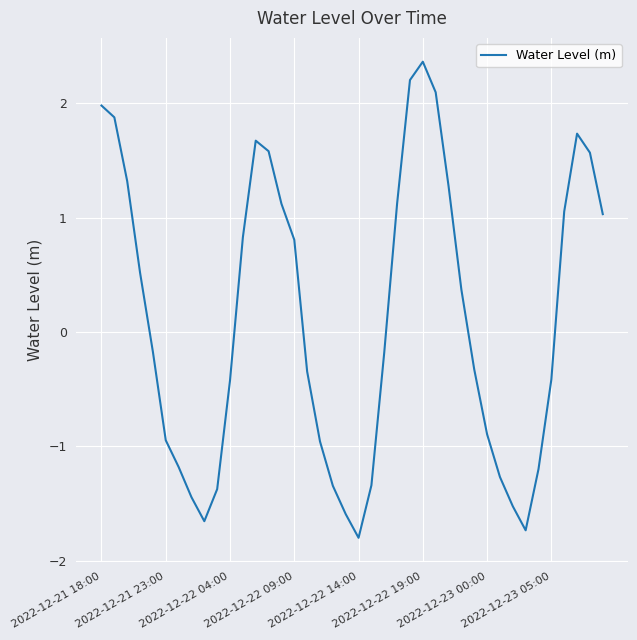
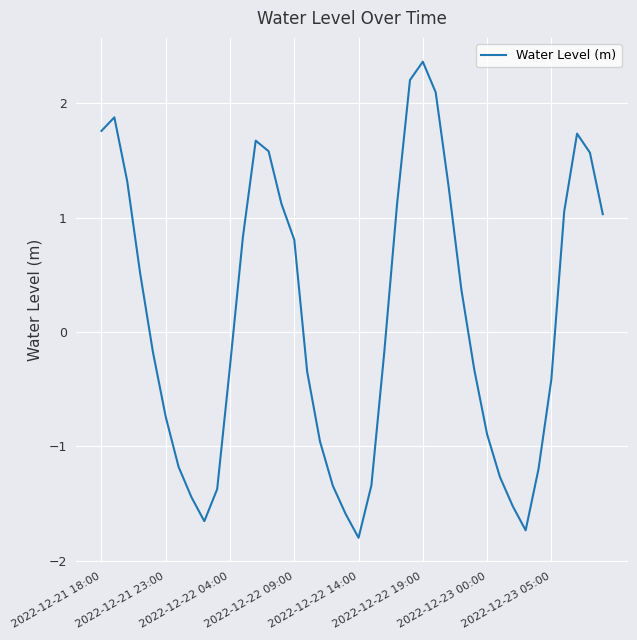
  {
-   "2022-12-21 18:00": 1.98,
-   "2022-12-21 23:00": -0.95,
-   "2022-12-22 04:00": -0.42,
+   "2022-12-21 18:00": 1.76,
+   "2022-12-21 23:00": -0.74,
+   "2022-12-22 04:00": -0.30,
    "2022-12-22 09:00": 0.81,
    "2022-12-22 14:00": -1.80,
    "2022-12-22 19:00": 2.36,
    "2022-12-23 00:00": -0.89,
    "2022-12-23 05:00": -0.41
  }
